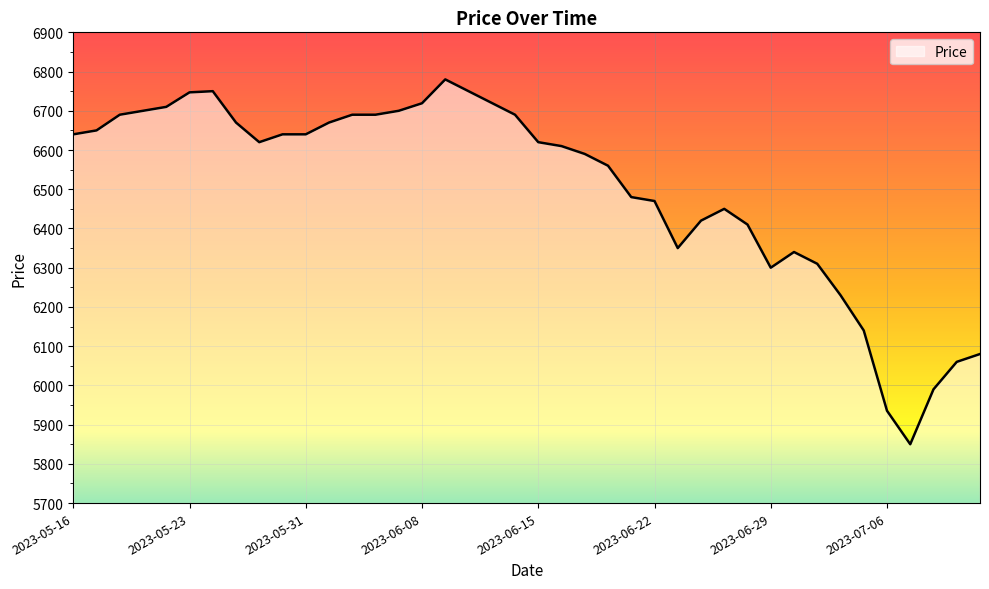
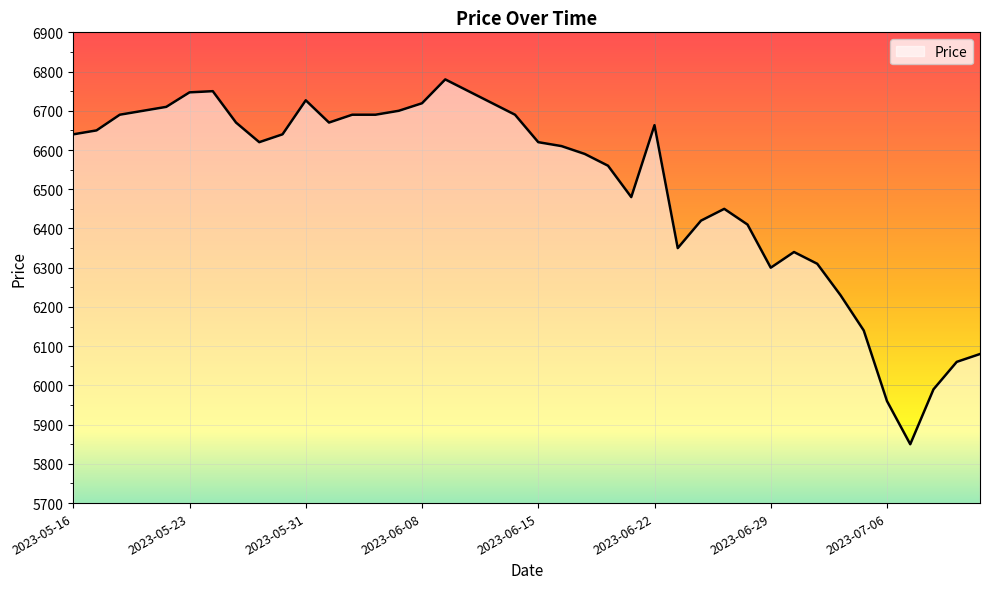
  {
    "2023-05-16": 6640,
    "2023-05-23": 6750,
-   "2023-05-31": 6640,
+   "2023-05-31": 6730,
    "2023-06-08": 6720,
    "2023-06-15": 6620,
-   "2023-06-22": 6470,
+   "2023-06-22": 6660,
    "2023-06-29": 6300,
-   "2023-07-06": 5940
+   "2023-07-06": 5960
  }
